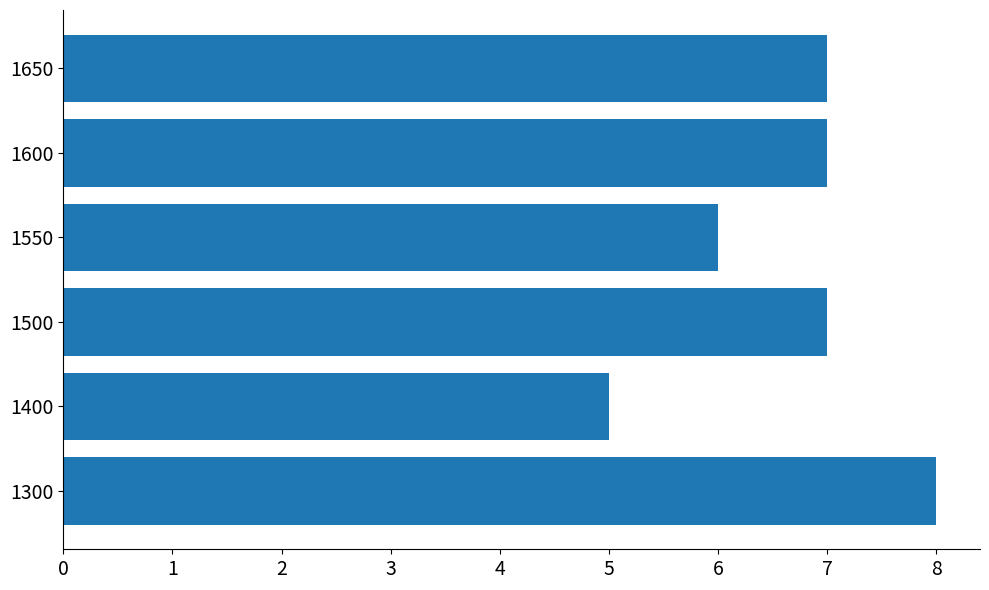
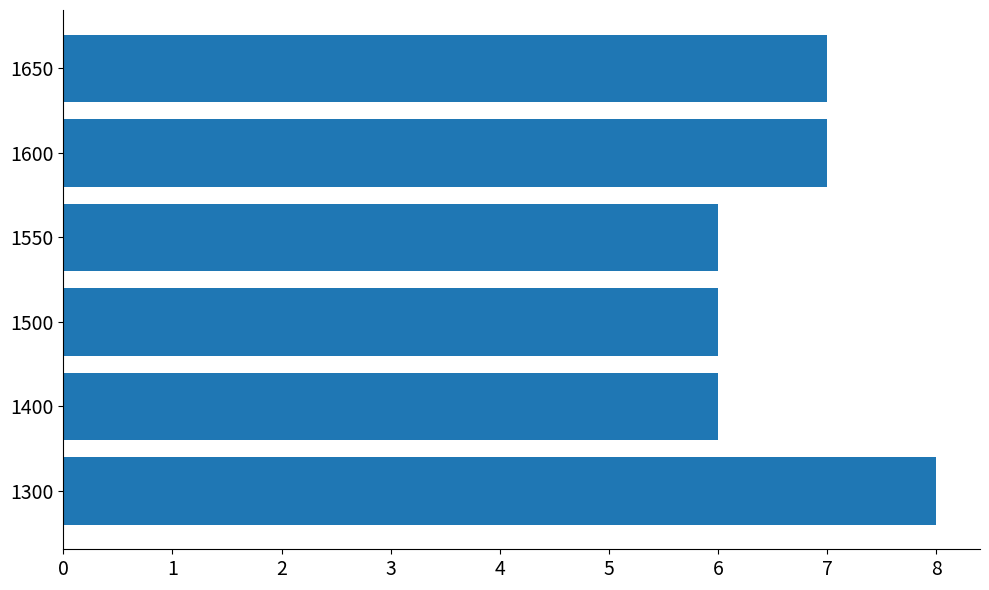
  {
    "1650": 7,
    "1600": 7,
    "1550": 6,
-   "1500": 7,
-   "1400": 5,
+   "1500": 6,
+   "1400": 6,
    "1300": 8
  }
